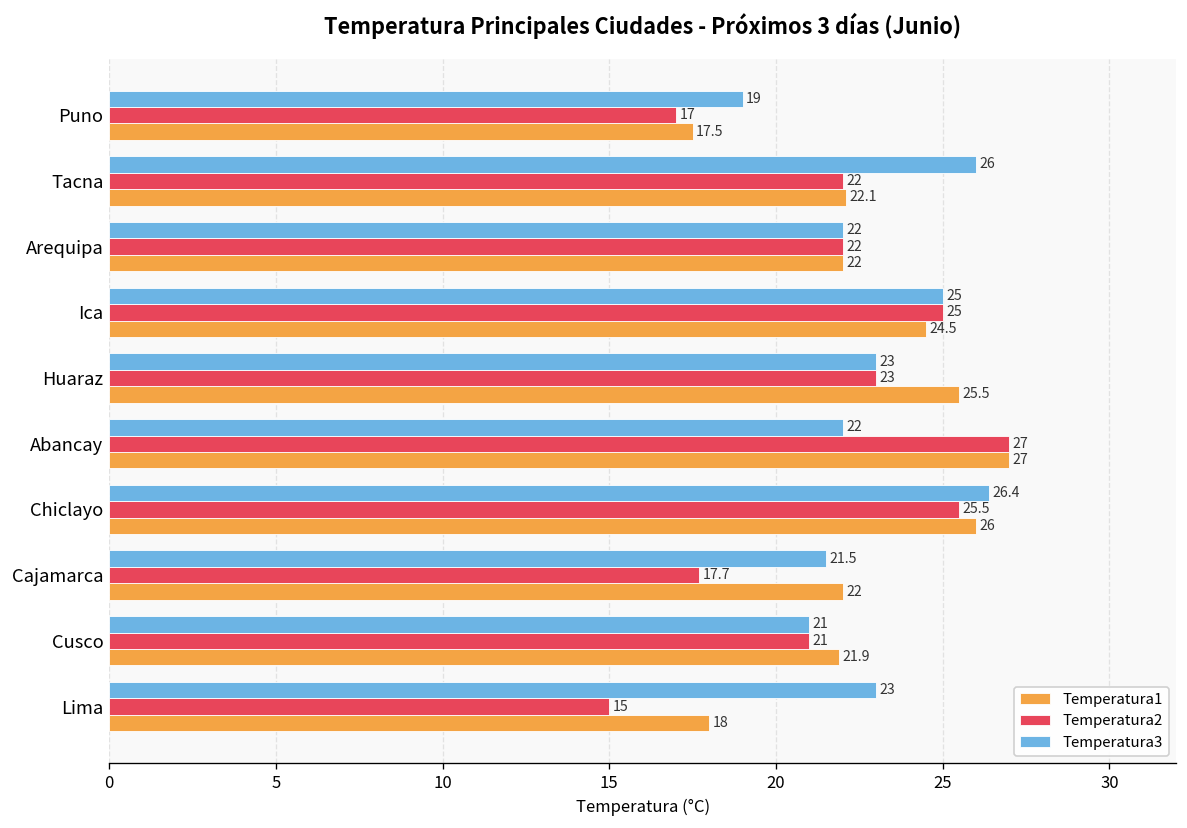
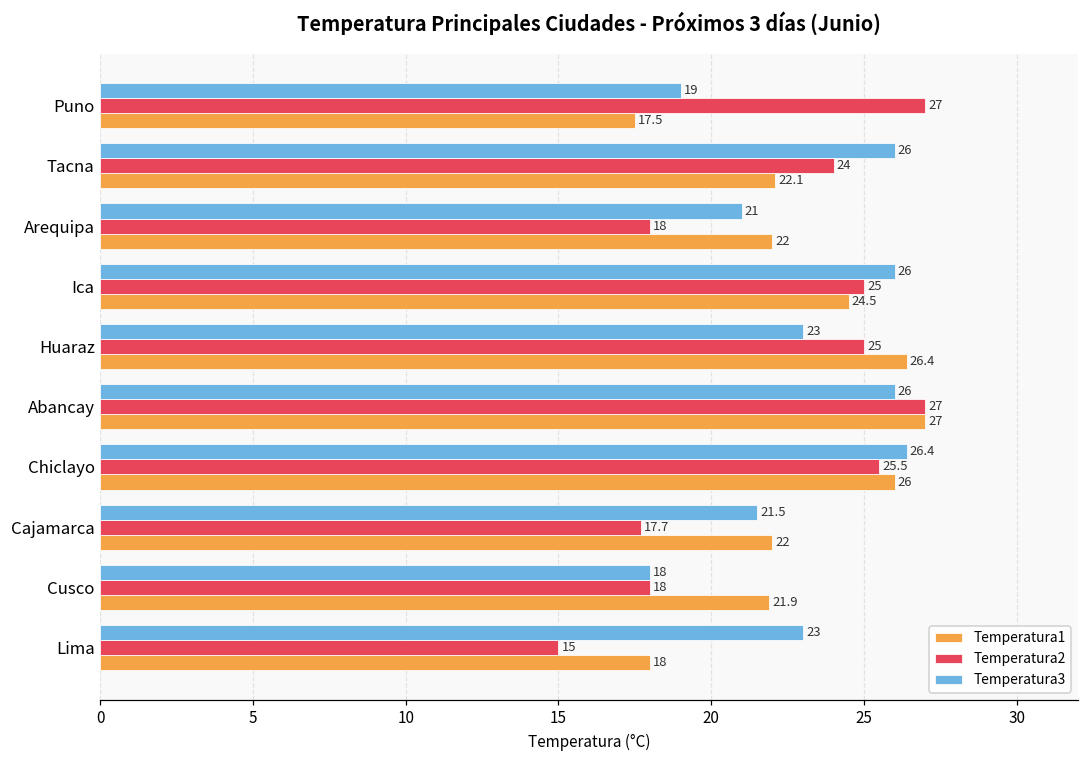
  {
    "Temperatura1": {
      "Puno": 17.5,
      "Tacna": 22.1,
      "Arequipa": 22,
      "Ica": 24.5,
-     "Huaraz": 25.5,
+     "Huaraz": 26.4,
      "Abancay": 27,
      "Chiclayo": 26,
      "Cajamarca": 22,
      "Cusco": 21.9,
      "Lima": 18
    },
    "Temperatura2": {
-     "Puno": 17,
-     "Tacna": 22,
-     "Arequipa": 22,
+     "Puno": 27,
+     "Tacna": 24,
+     "Arequipa": 18,
      "Ica": 25,
-     "Huaraz": 23,
+     "Huaraz": 25,
      "Abancay": 27,
      "Chiclayo": 25.5,
      "Cajamarca": 17.7,
-     "Cusco": 21,
+     "Cusco": 18,
      "Lima": 15
    },
    "Temperatura3": {
      "Puno": 19,
      "Tacna": 26,
-     "Arequipa": 22,
-     "Ica": 25,
+     "Arequipa": 21,
+     "Ica": 26,
      "Huaraz": 23,
-     "Abancay": 22,
+     "Abancay": 26,
      "Chiclayo": 26.4,
      "Cajamarca": 21.5,
-     "Cusco": 21,
+     "Cusco": 18,
      "Lima": 23
    }
  }
